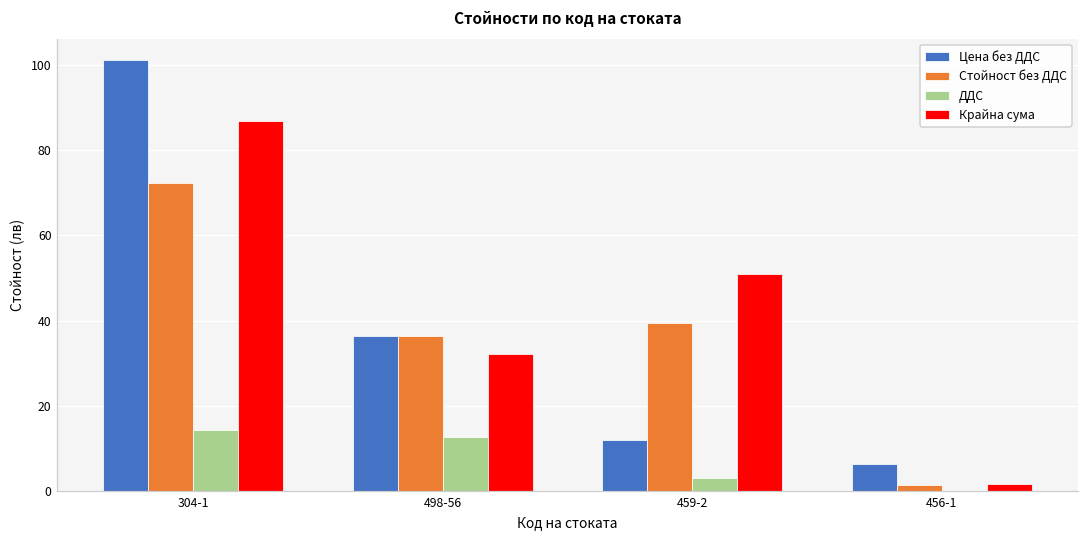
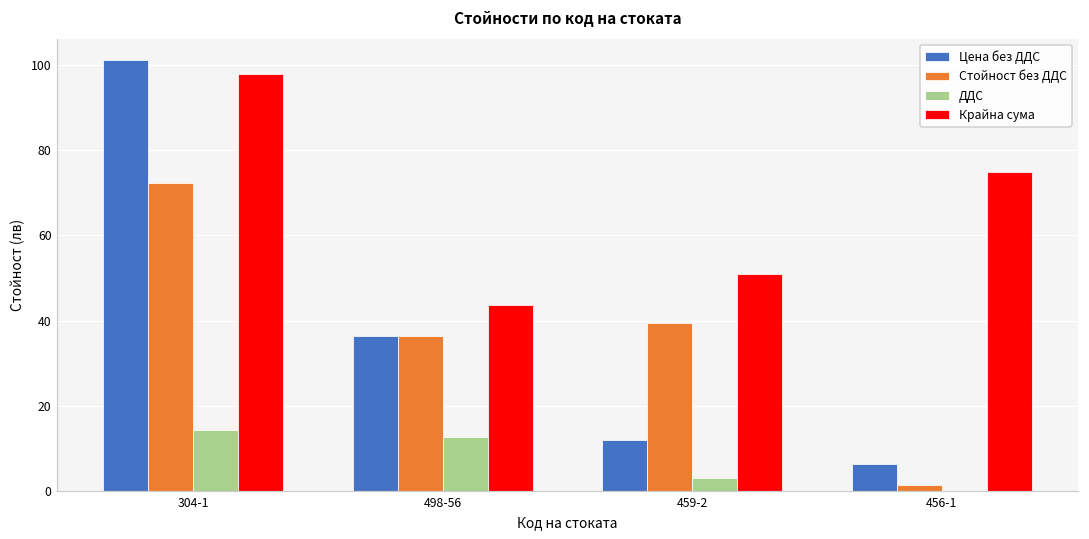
  {
    "Цена без ДДС": {
      "304-1": 101,
      "498-56": 36,
      "459-2": 12,
      "456-1": 7
    },
    "Стойност без ДДС": {
      "304-1": 72,
      "498-56": 36,
      "459-2": 40,
      "456-1": 1
    },
    "ДДС": {
      "304-1": 14,
      "498-56": 13,
      "459-2": 3
    },
    "Крайна сума": {
-     "304-1": 87,
-     "498-56": 32,
+     "304-1": 98,
+     "498-56": 44,
      "459-2": 51,
-     "456-1": 2
+     "456-1": 75
    }
  }
